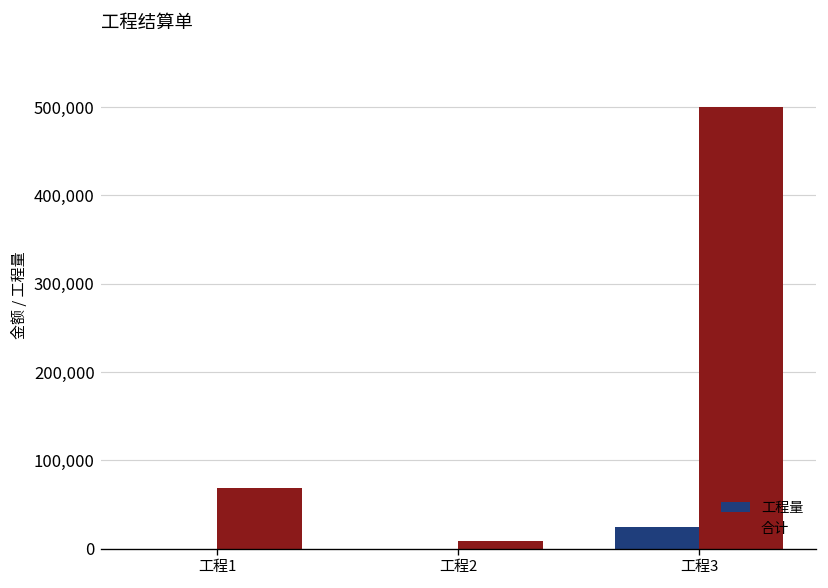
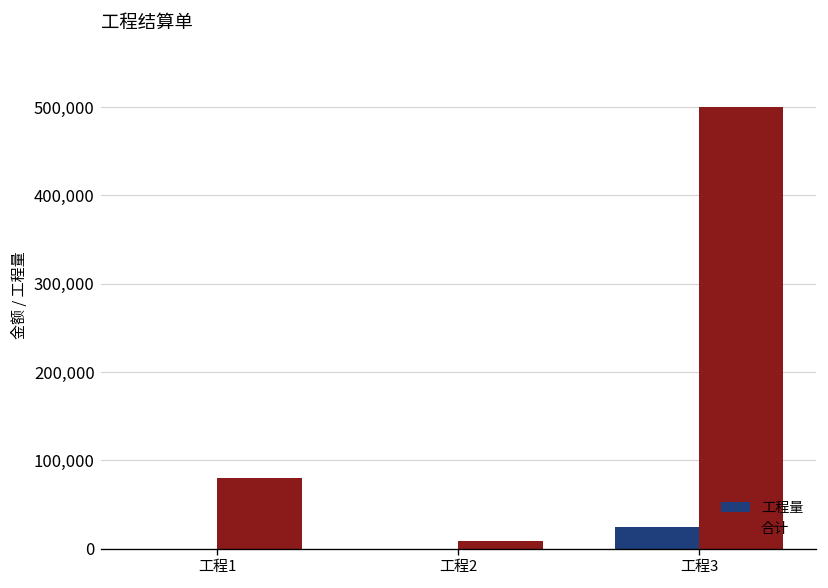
  {
    "工程量": {
      "工程3": "20,000"
    },
    "合计": {
-     "工程1": "70,000",
+     "工程1": "80,000",
      "工程2": "10,000",
      "工程3": "500,000"
    }
  }
